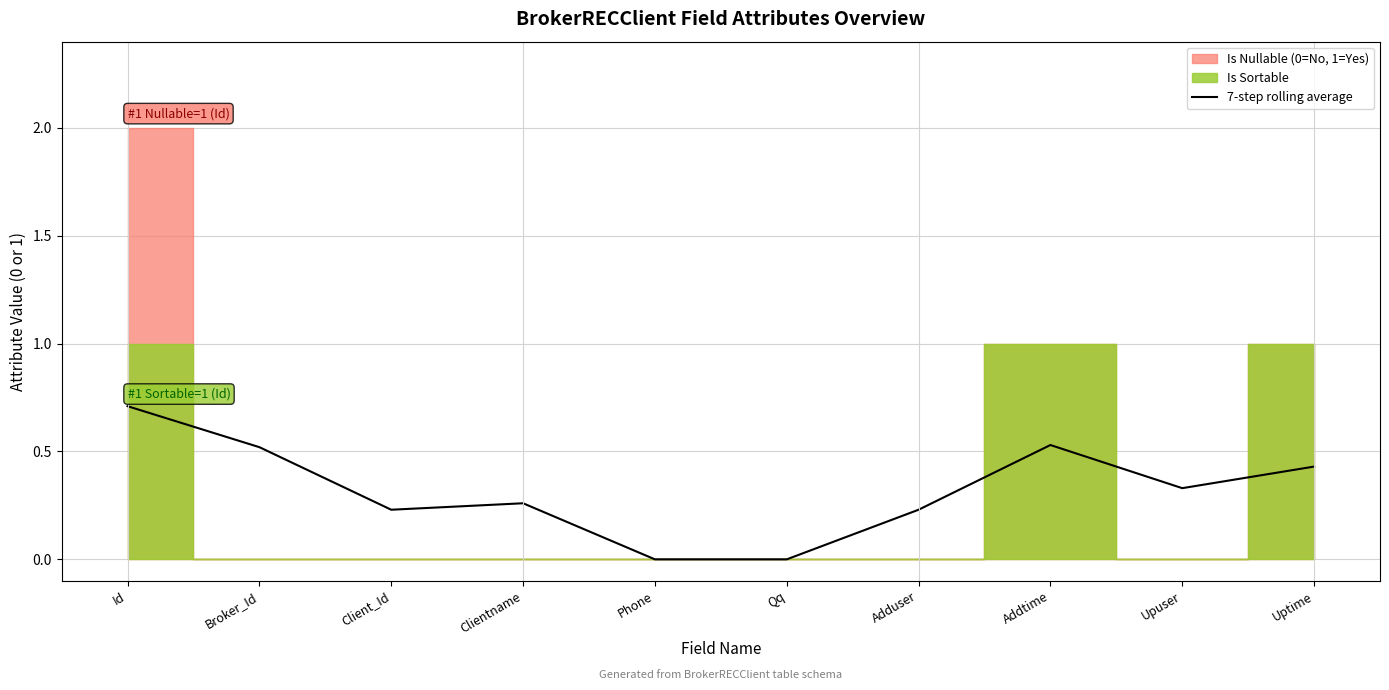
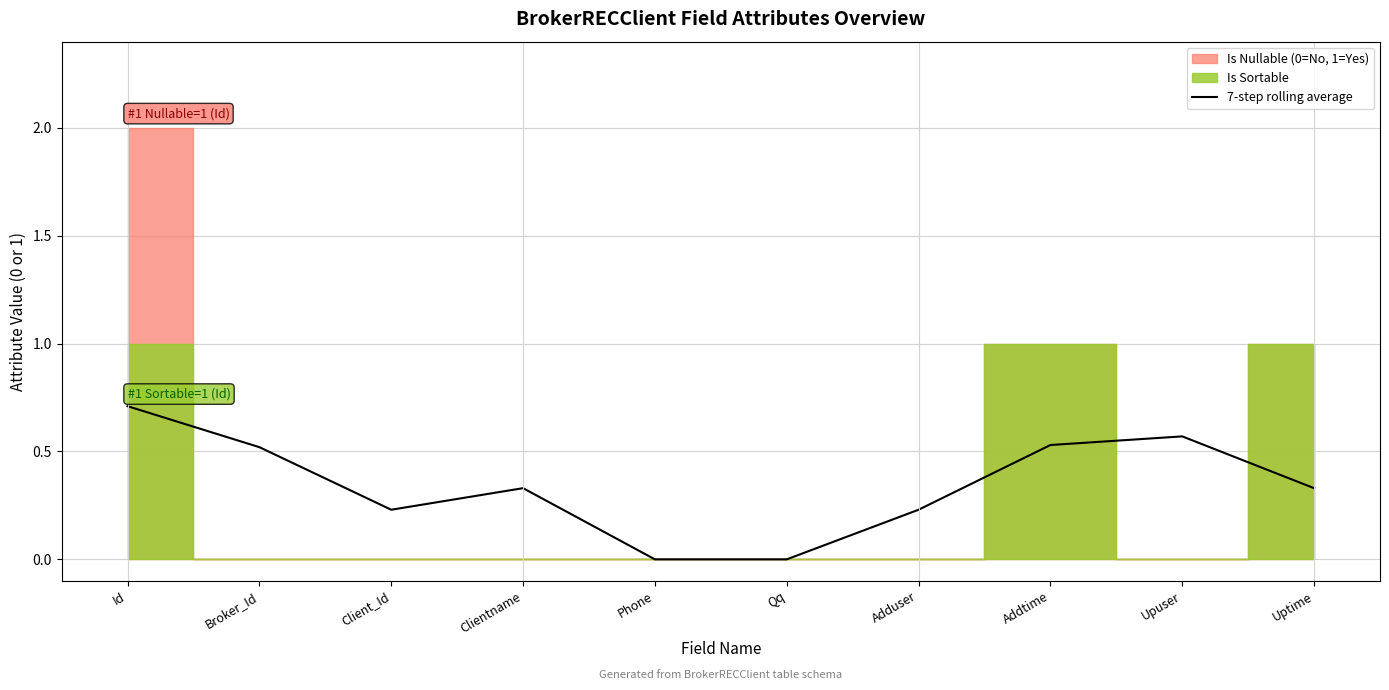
  {
    "7-step rolling average": {
      "Broker_Id": 0.52,
      "Client_Id": 0.23,
-     "Clientname": 0.26,
+     "Clientname": 0.33,
      "Phone": 0.00,
      "Qq": 0.00,
      "Adduser": 0.23,
      "Addtime": 0.53,
-     "Upuser": 0.33,
-     "Uptime": 0.43
+     "Upuser": 0.57,
+     "Uptime": 0.33
    }
  }
